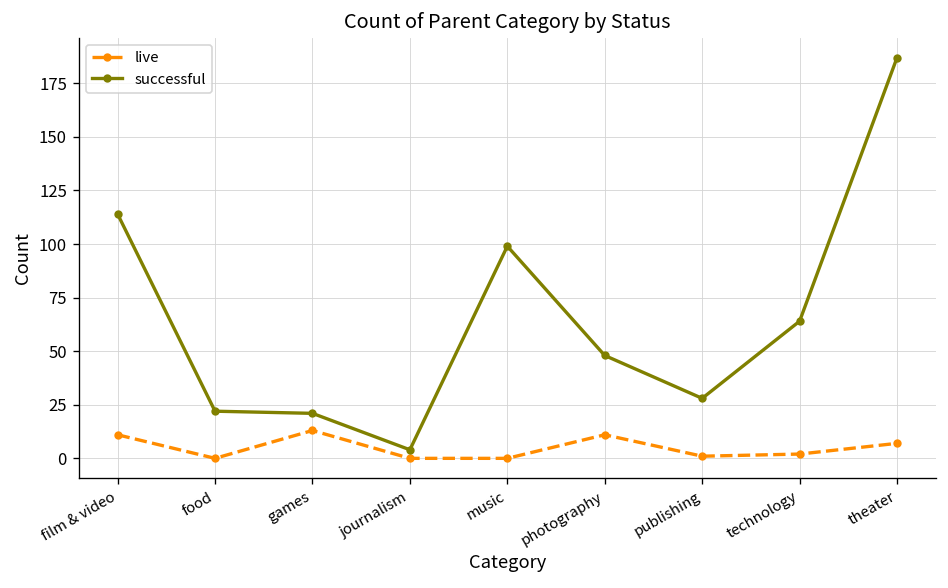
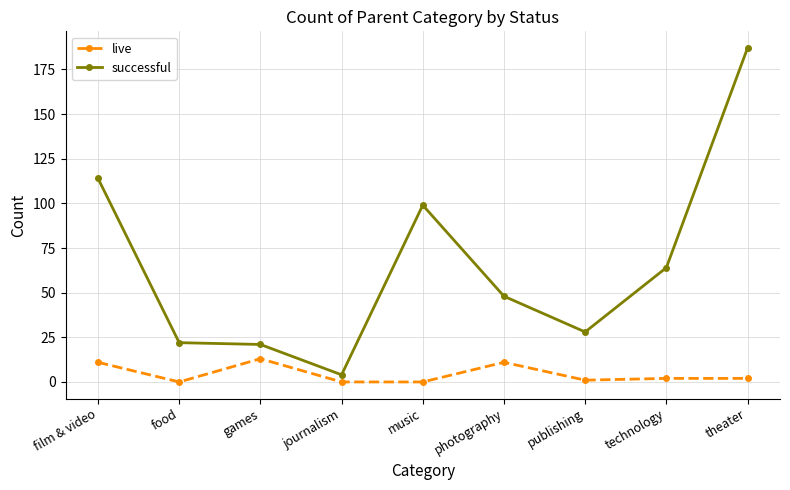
  {
    "live": {
      "film & video": 11,
      "food": 0,
      "games": 13,
      "journalism": 0,
      "music": 0,
      "photography": 11,
      "publishing": 1,
      "technology": 2,
-     "theater": 7
+     "theater": 2
    },
    "successful": {
      "film & video": 114,
      "food": 22,
      "games": 21,
      "journalism": 4,
      "music": 99,
      "photography": 48,
      "publishing": 28,
      "technology": 64,
      "theater": 187
    }
  }
